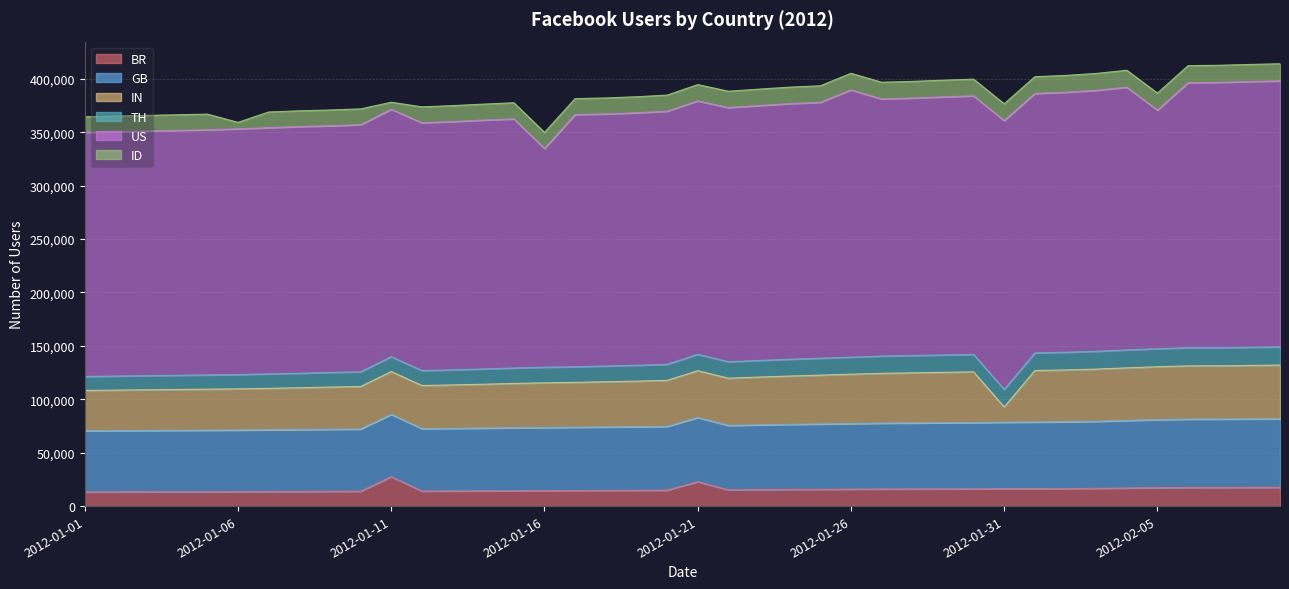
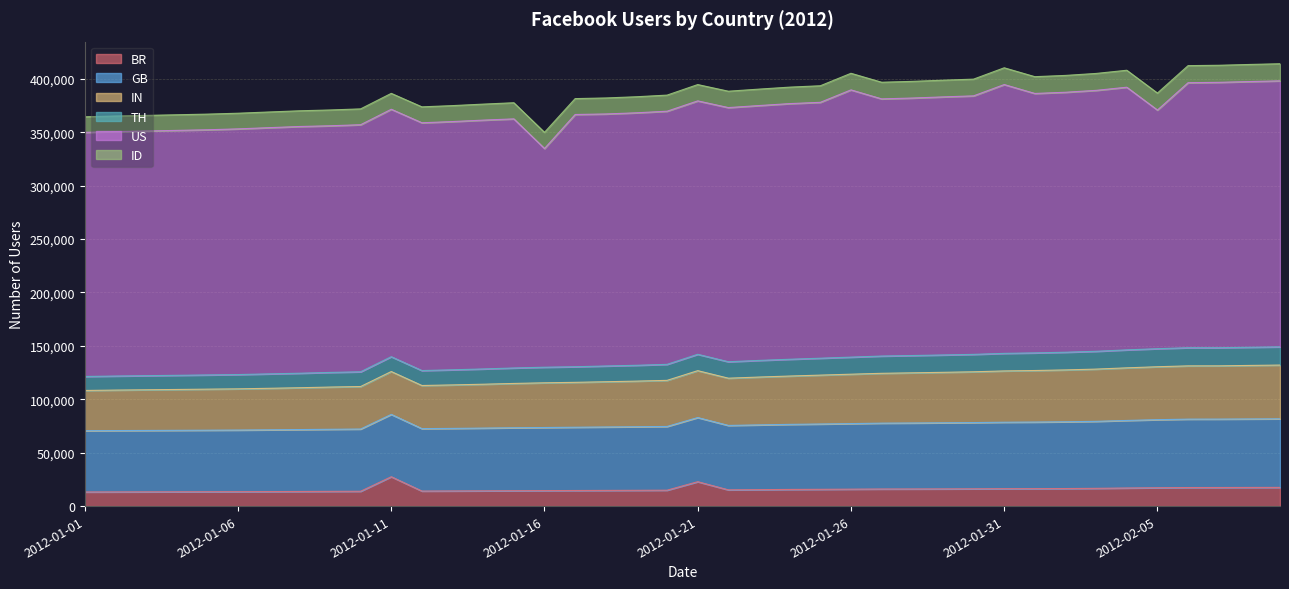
  {
    "BR": {
      "2012-01-01": "13,000",
      "2012-01-06": "13,000",
      "2012-01-11": "27,000",
      "2012-01-16": "14,000",
      "2012-01-21": "23,000",
      "2012-01-26": "16,000",
      "2012-01-31": "16,000",
      "2012-02-05": "17,000"
    },
    "IN": {
      "2012-01-01": "38,000",
      "2012-01-06": "39,000",
      "2012-01-11": "40,000",
      "2012-01-16": "42,000",
      "2012-01-21": "44,000",
      "2012-01-26": "46,000",
-     "2012-01-31": "14,000",
+     "2012-01-31": "48,000",
      "2012-02-05": "50,000"
    },
    "US": {
      "2012-01-01": "229,000",
      "2012-01-06": "230,000",
      "2012-01-11": "232,000",
      "2012-01-16": "205,000",
      "2012-01-21": "237,000",
      "2012-01-26": "250,000",
      "2012-01-31": "252,000",
      "2012-02-05": "223,000"
    },
    "ID": {
      "2012-01-01": "15,000",
-     "2012-01-06": "6,000",
-     "2012-01-11": "7,000",
+     "2012-01-06": "15,000",
+     "2012-01-11": "15,000",
      "2012-01-16": "15,000",
      "2012-01-21": "15,000",
      "2012-01-26": "16,000",
      "2012-01-31": "16,000",
      "2012-02-05": "16,000"
    }
  }
